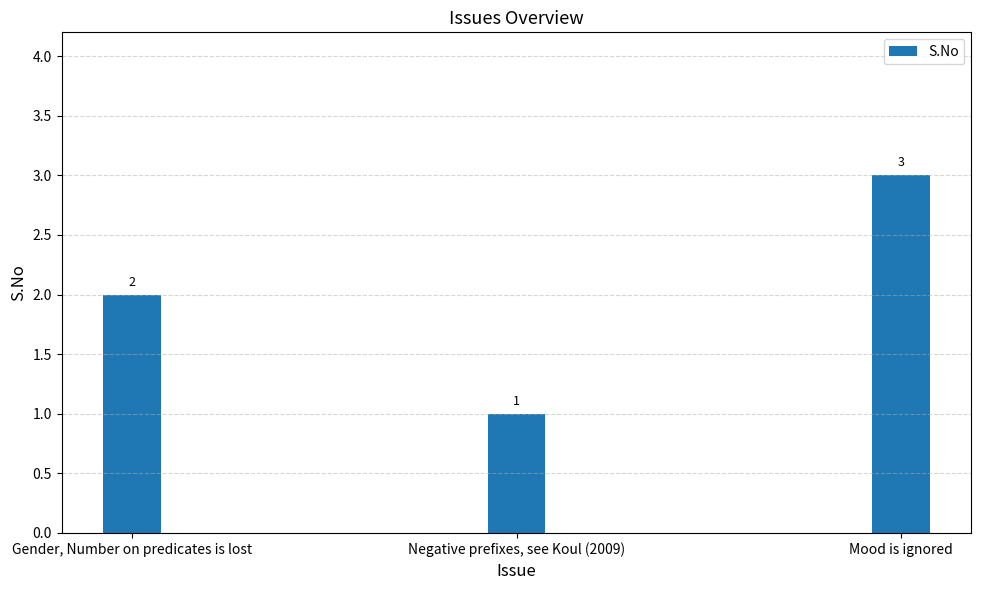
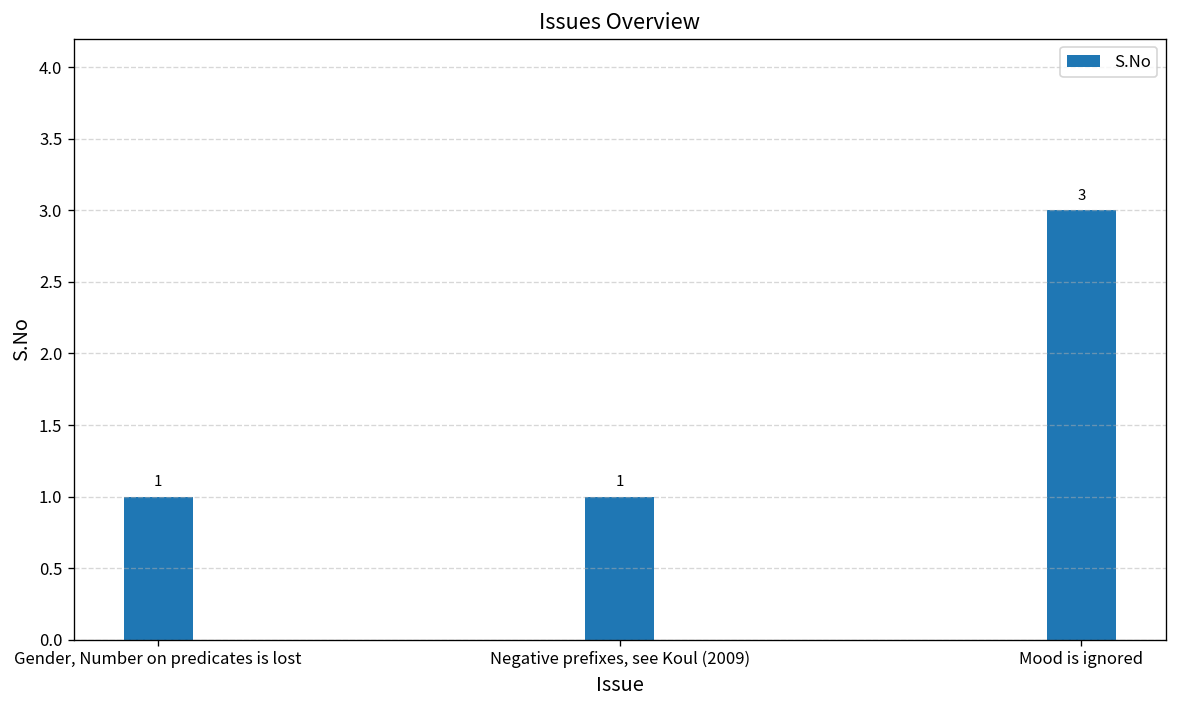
  {
-   "Gender, Number on predicates is lost": 2,
+   "Gender, Number on predicates is lost": 1,
    "Negative prefixes, see Koul (2009)": 1,
    "Mood is ignored": 3
  }
